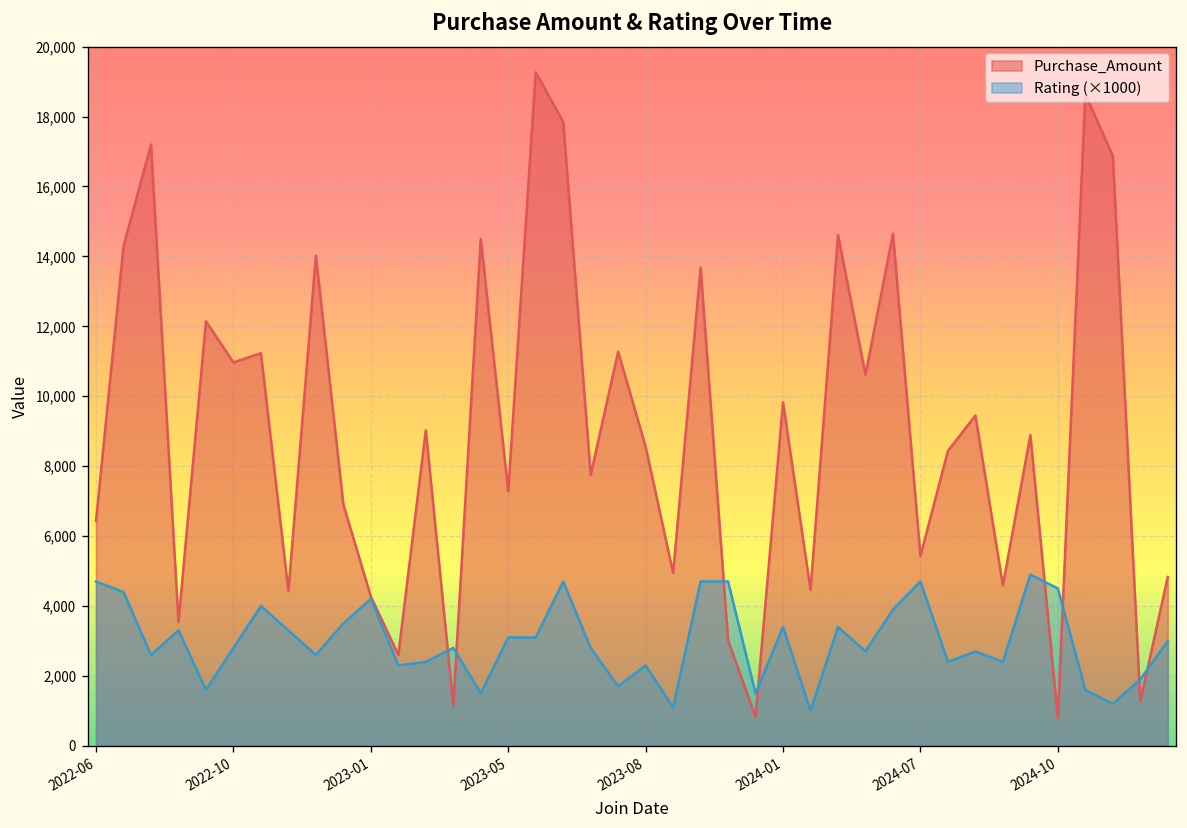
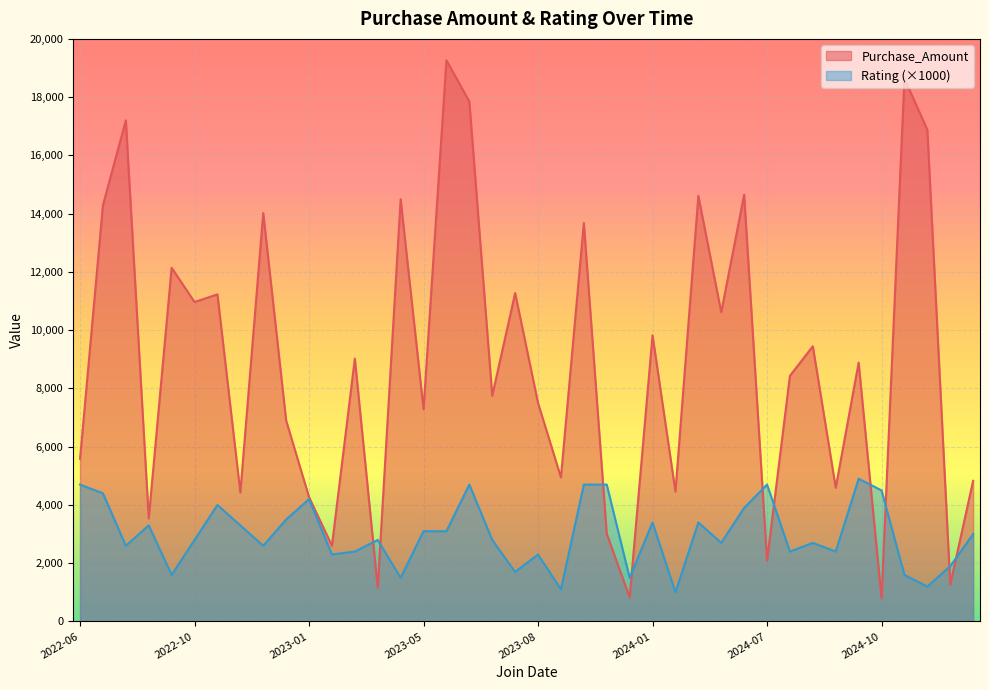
  {
    "Purchase_Amount": {
-     "2022-06": "6,400",
+     "2022-06": "5,600",
      "2022-10": "11,000",
      "2023-05": "7,300",
-     "2023-08": "8,600",
+     "2023-08": "7,500",
      "2024-01": "9,800",
-     "2024-07": "5,400",
+     "2024-07": "2,100",
      "2024-10": "800"
    },
    "Rating (×1000)": {
      "2022-06": "4,700",
      "2022-10": "2,800",
      "2023-05": "3,100",
      "2023-08": "2,300",
      "2024-01": "3,400",
      "2024-07": "4,700",
      "2024-10": "4,500"
    }
  }
